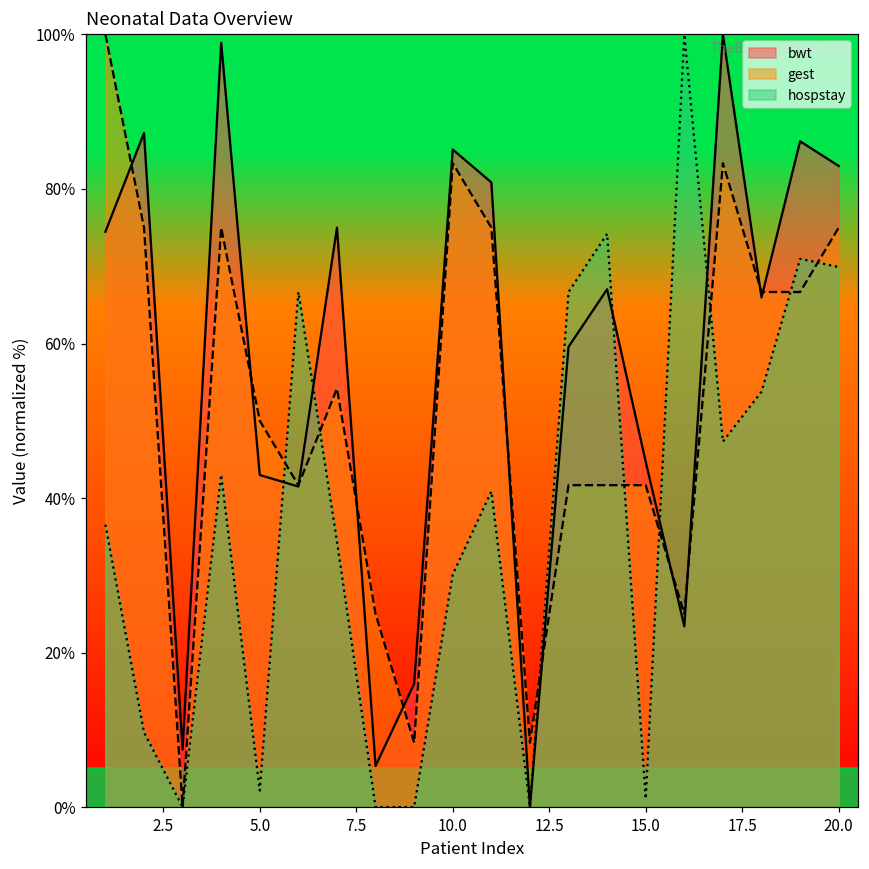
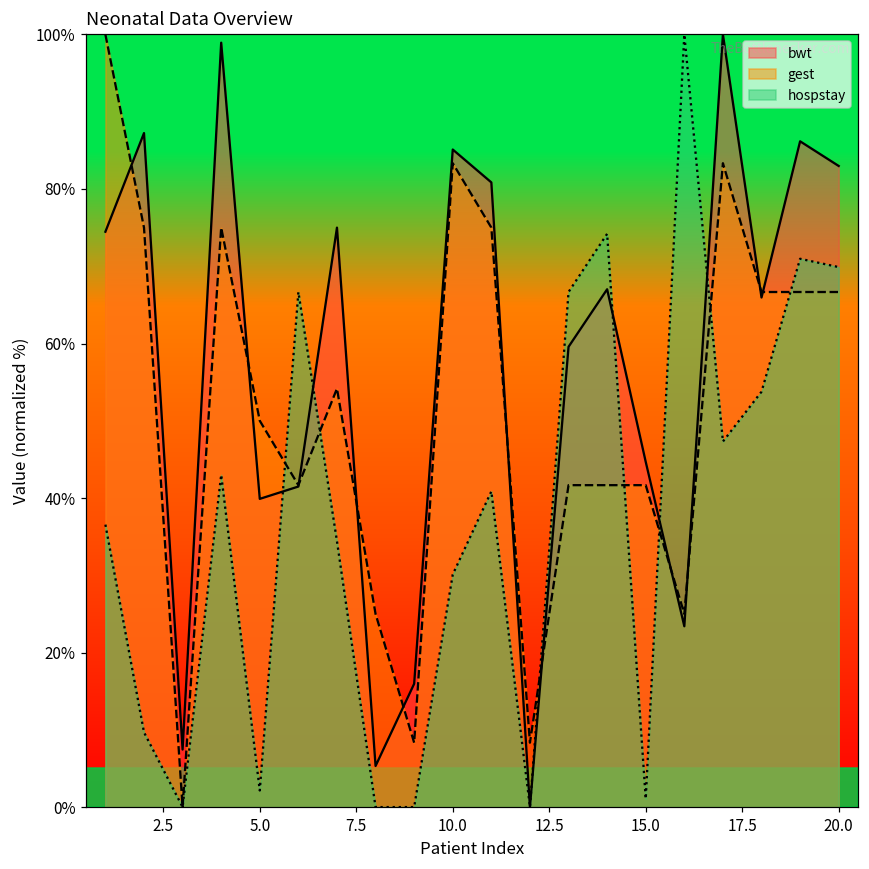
  {
    "bwt": {
-     "5.0": "43%",
+     "5.0": "40%",
      "10.0": "85%",
      "15.0": "45%",
      "20.0": "83%"
    },
    "gest": {
      "5.0": "50%",
      "10.0": "83%",
      "15.0": "42%",
-     "20.0": "75%"
+     "20.0": "67%"
    },
    "hospstay": {
      "10.0": "30%",
      "20.0": "70%"
    }
  }
